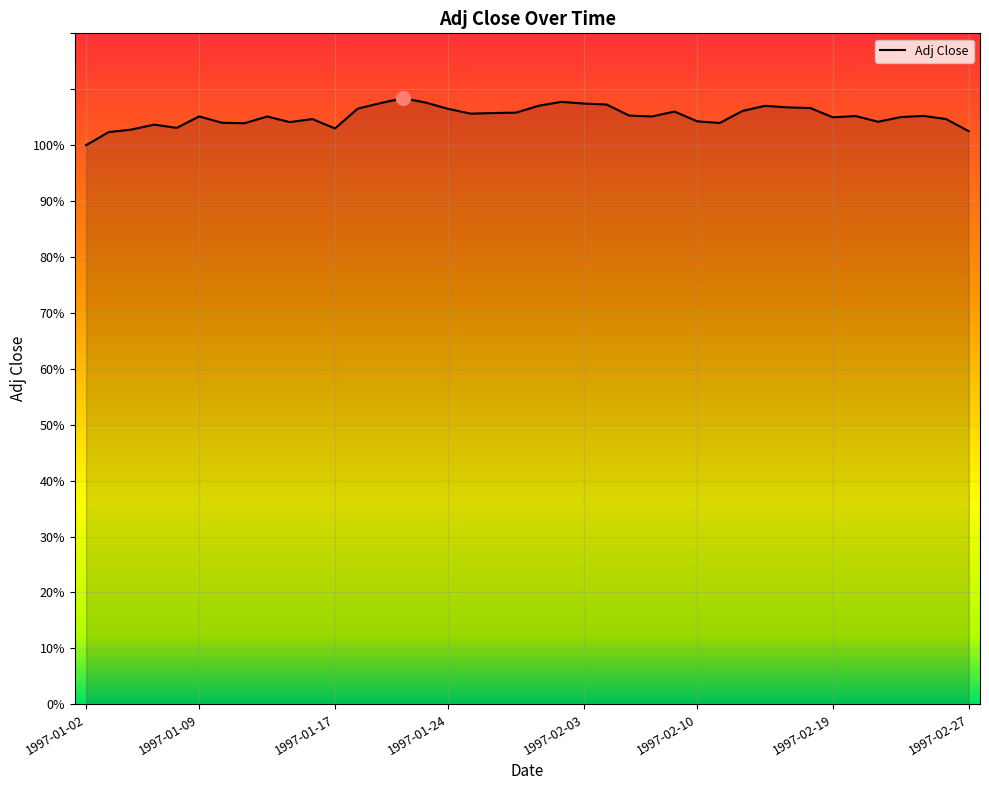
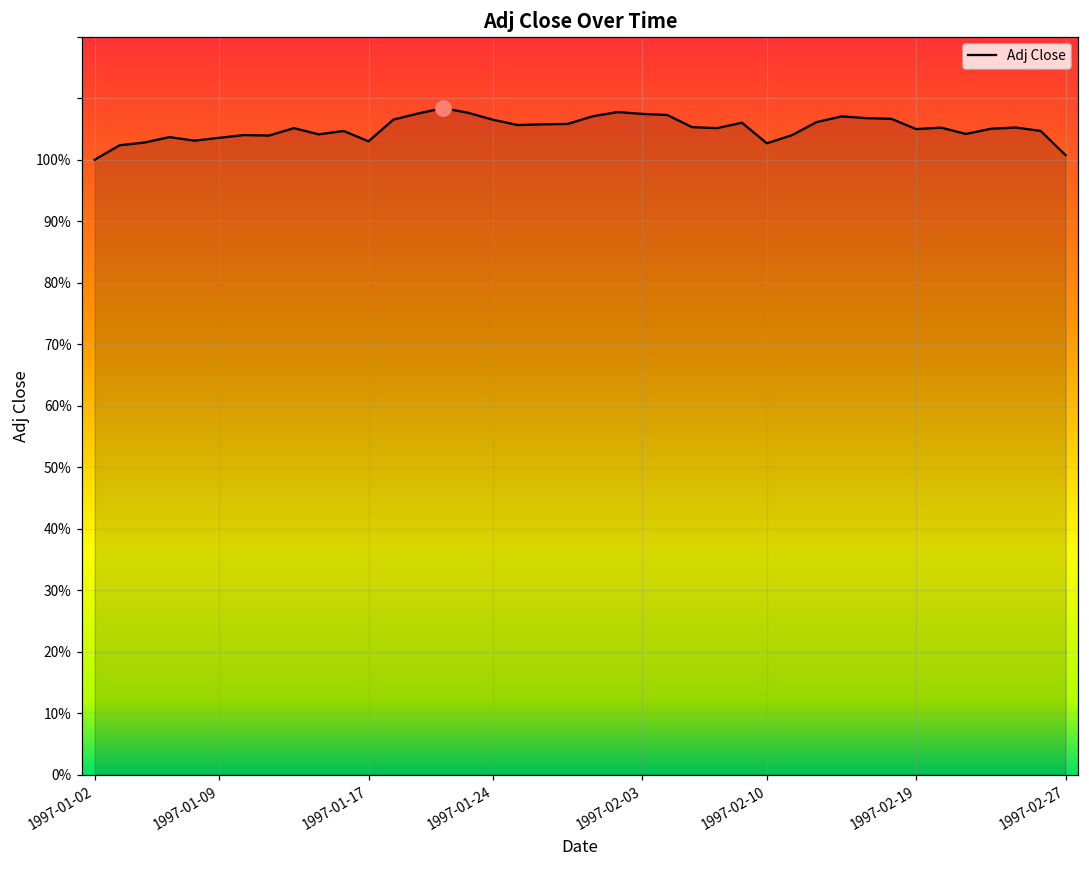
  {
    "Adj Close": {
      "1997-01-02": "100%",
-     "1997-01-09": "105%",
+     "1997-01-09": "104%",
      "1997-01-17": "103%",
      "1997-01-24": "106%",
      "1997-02-03": "107%",
-     "1997-02-10": "104%",
+     "1997-02-10": "103%",
      "1997-02-19": "105%",
-     "1997-02-27": "102%"
+     "1997-02-27": "101%"
    }
  }
